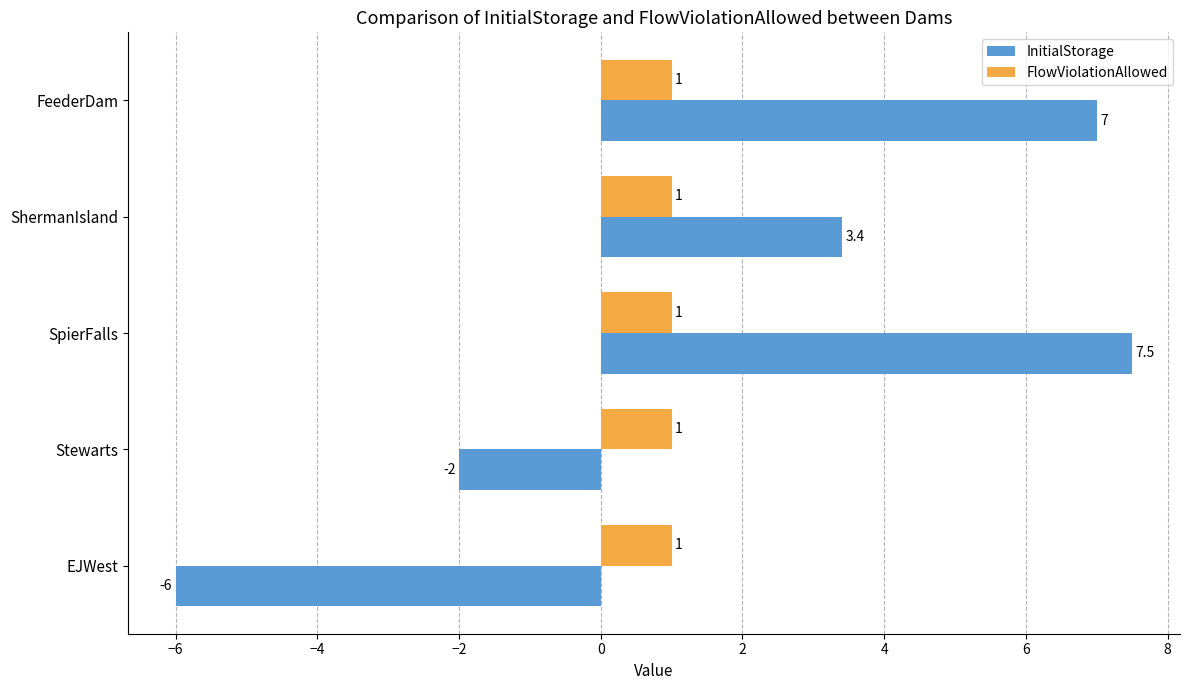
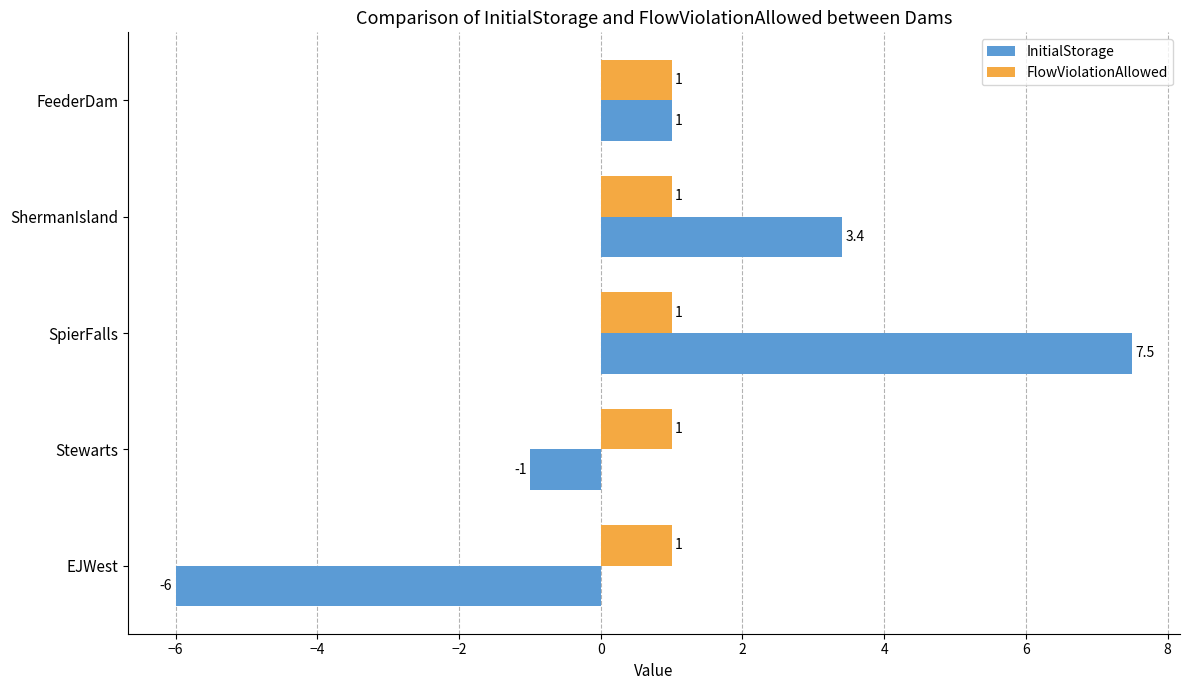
  {
    "InitialStorage": {
-     "FeederDam": 7,
+     "FeederDam": 1,
      "ShermanIsland": 3.4,
      "SpierFalls": 7.5,
-     "Stewarts": -2,
+     "Stewarts": -1,
      "EJWest": -6
    },
    "FlowViolationAllowed": {
      "FeederDam": 1,
      "ShermanIsland": 1,
      "SpierFalls": 1,
      "Stewarts": 1,
      "EJWest": 1
    }
  }
